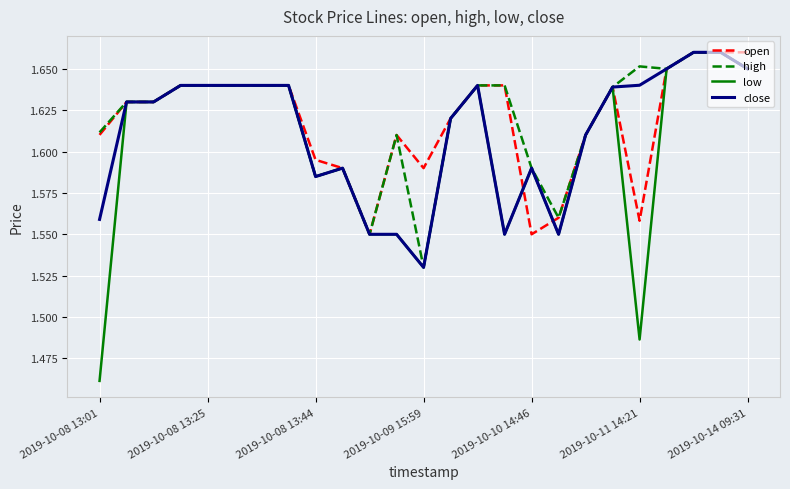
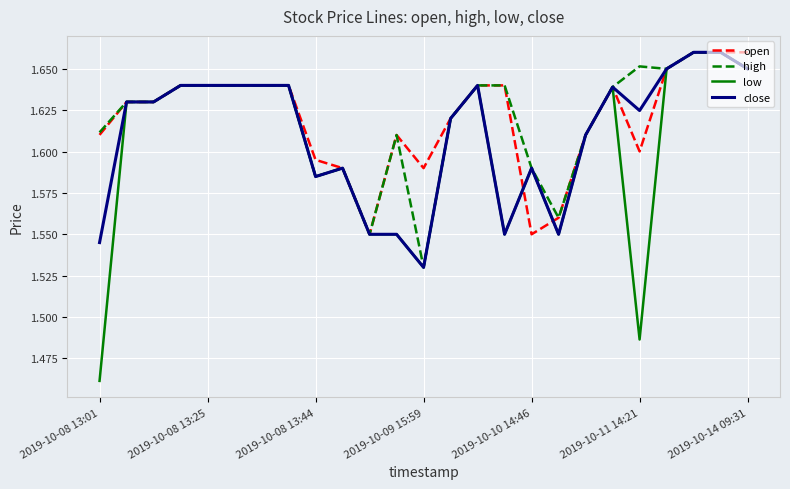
  {
    "open": {
      "2019-10-08 13:44": 1.595,
      "2019-10-09 15:59": 1.590,
      "2019-10-10 14:46": 1.550,
-     "2019-10-11 14:21": 1.558
+     "2019-10-11 14:21": 1.600
    },
    "close": {
-     "2019-10-08 13:01": 1.559,
-     "2019-10-11 14:21": 1.640
+     "2019-10-08 13:01": 1.545,
+     "2019-10-11 14:21": 1.625
    }
  }
